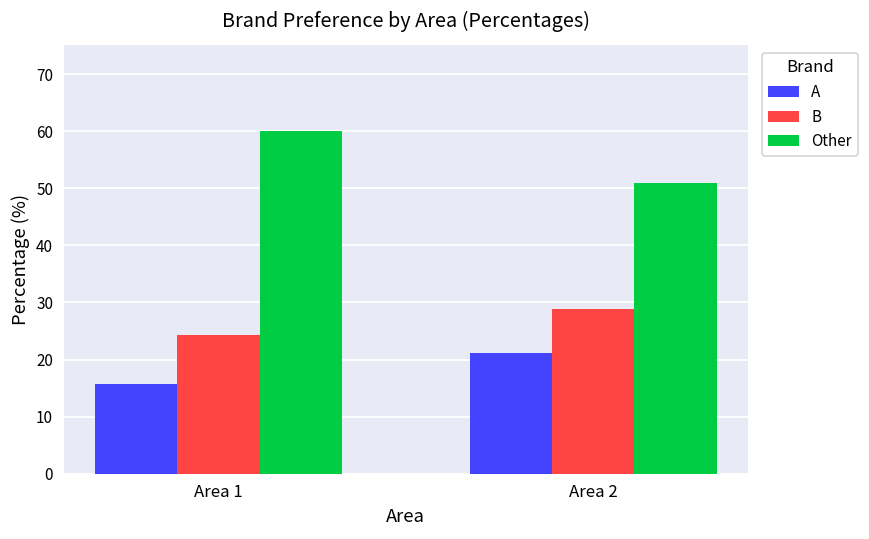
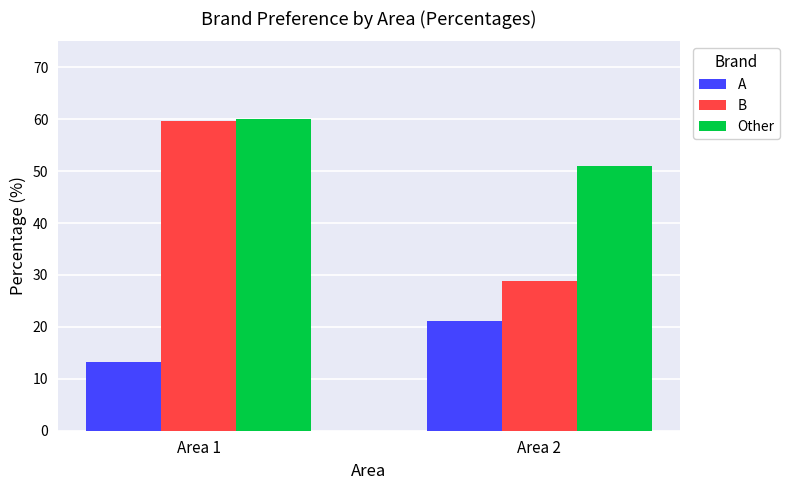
  {
    "A": {
-     "Area 1": 16,
+     "Area 1": 13,
      "Area 2": 21
    },
    "B": {
-     "Area 1": 24,
+     "Area 1": 60,
      "Area 2": 29
    },
    "Other": {
      "Area 1": 60,
      "Area 2": 51
    }
  }
